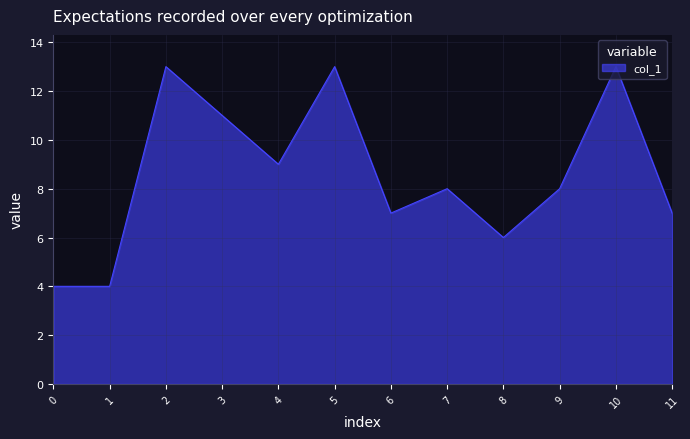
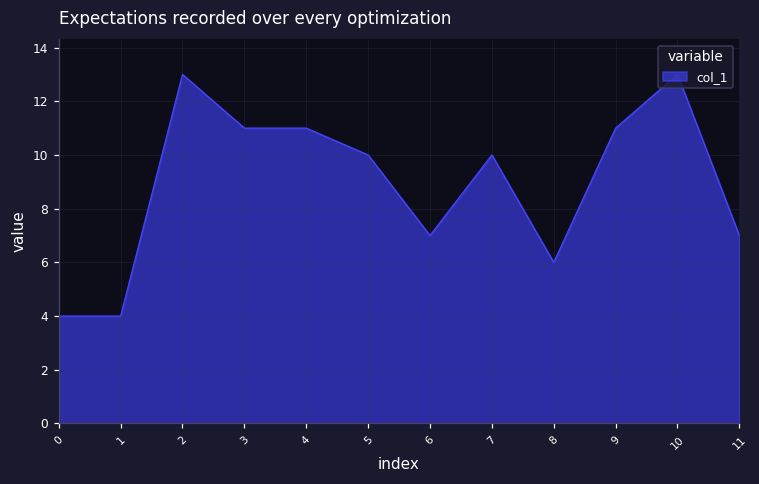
  {
    "0": 4,
    "1": 4,
    "2": 13,
    "3": 11,
-   "4": 9,
-   "5": 13,
+   "4": 11,
+   "5": 10,
    "6": 7,
-   "7": 8,
+   "7": 10,
    "8": 6,
-   "9": 8,
+   "9": 11,
    "11": 7
  }
